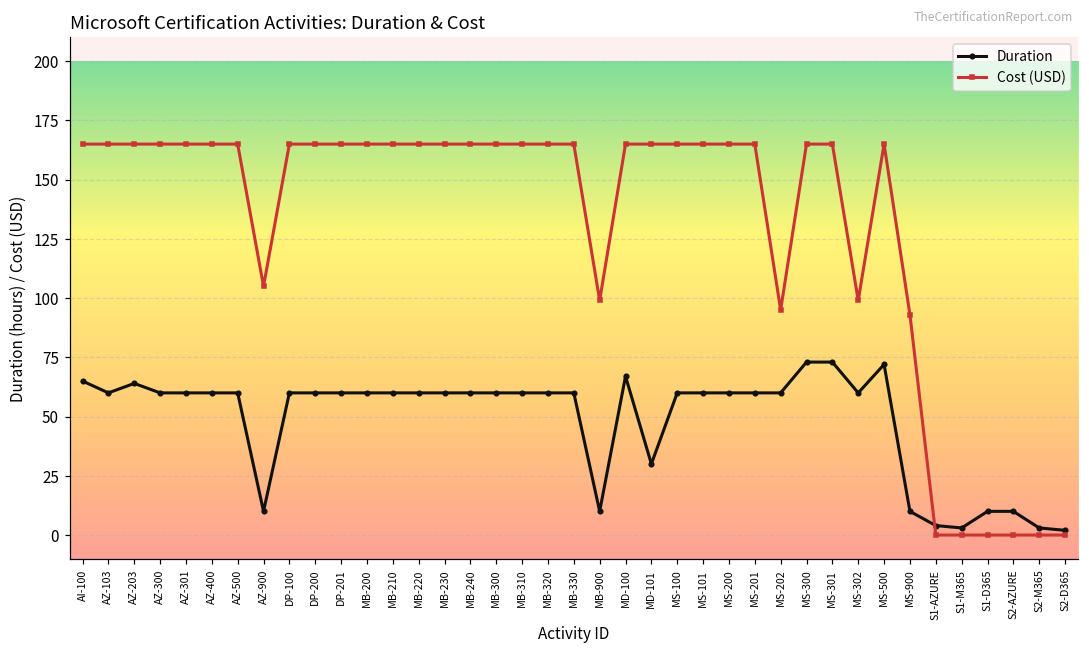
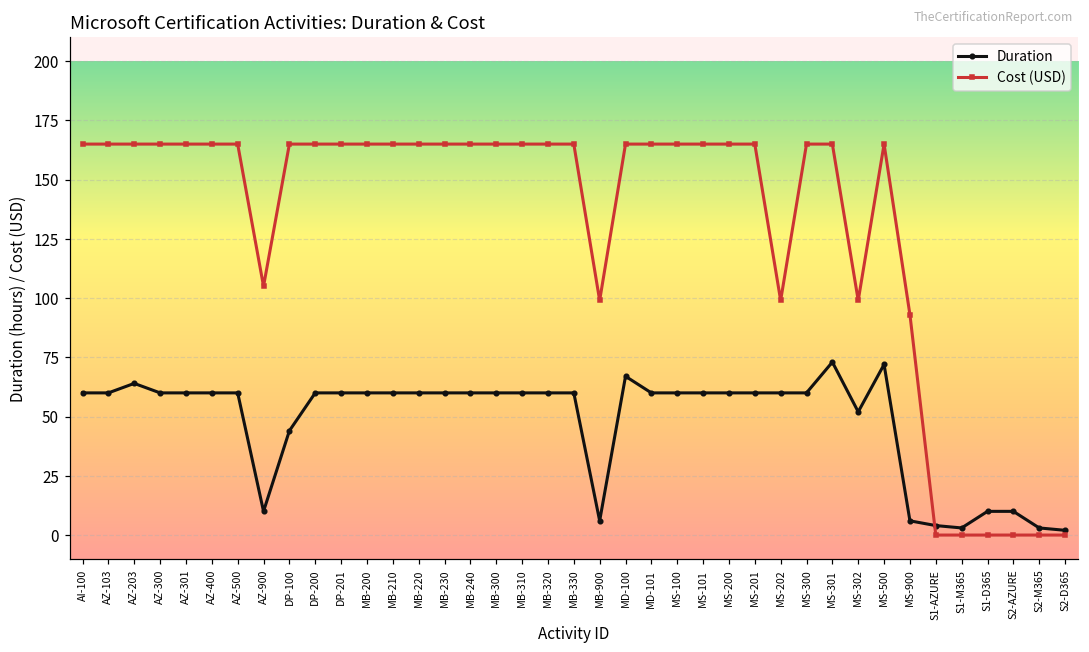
  {
    "Duration": {
-     "AI-100": 65,
+     "AI-100": 60,
      "AZ-103": 60,
      "AZ-203": 64,
      "AZ-300": 60,
      "AZ-301": 60,
      "AZ-400": 60,
      "AZ-500": 60,
      "AZ-900": 10,
-     "DP-100": 60,
+     "DP-100": 44,
      "DP-200": 60,
      "DP-201": 60,
      "MB-200": 60,
      "MB-210": 60,
      "MB-220": 60,
      "MB-230": 60,
      "MB-240": 60,
      "MB-300": 60,
      "MB-310": 60,
      "MB-320": 60,
      "MB-330": 60,
-     "MB-900": 10,
+     "MB-900": 6,
      "MD-100": 67,
-     "MD-101": 30,
+     "MD-101": 60,
      "MS-100": 60,
      "MS-101": 60,
      "MS-200": 60,
      "MS-201": 60,
      "MS-202": 60,
-     "MS-300": 73,
+     "MS-300": 60,
      "MS-301": 73,
-     "MS-302": 60,
+     "MS-302": 52,
      "MS-500": 72,
-     "MS-900": 10,
+     "MS-900": 6,
      "S1-AZURE": 4,
      "S1-M365": 3,
      "S1-D365": 10,
      "S2-AZURE": 10,
      "S2-M365": 3,
      "S2-D365": 2
    },
    "Cost (USD)": {
      "AI-100": 165,
      "AZ-103": 165,
      "AZ-203": 165,
      "AZ-300": 165,
      "AZ-301": 165,
      "AZ-400": 165,
      "AZ-500": 165,
      "AZ-900": 105,
      "DP-100": 165,
      "DP-200": 165,
      "DP-201": 165,
      "MB-200": 165,
      "MB-210": 165,
      "MB-220": 165,
      "MB-230": 165,
      "MB-240": 165,
      "MB-300": 165,
      "MB-310": 165,
      "MB-320": 165,
      "MB-330": 165,
      "MB-900": 99,
      "MD-100": 165,
      "MD-101": 165,
      "MS-100": 165,
      "MS-101": 165,
      "MS-200": 165,
      "MS-201": 165,
-     "MS-202": 95,
+     "MS-202": 99,
      "MS-300": 165,
      "MS-301": 165,
      "MS-302": 99,
      "MS-500": 165,
      "MS-900": 93,
      "S1-AZURE": 0,
      "S1-M365": 0,
      "S1-D365": 0,
      "S2-AZURE": 0,
      "S2-M365": 0,
      "S2-D365": 0
    }
  }
